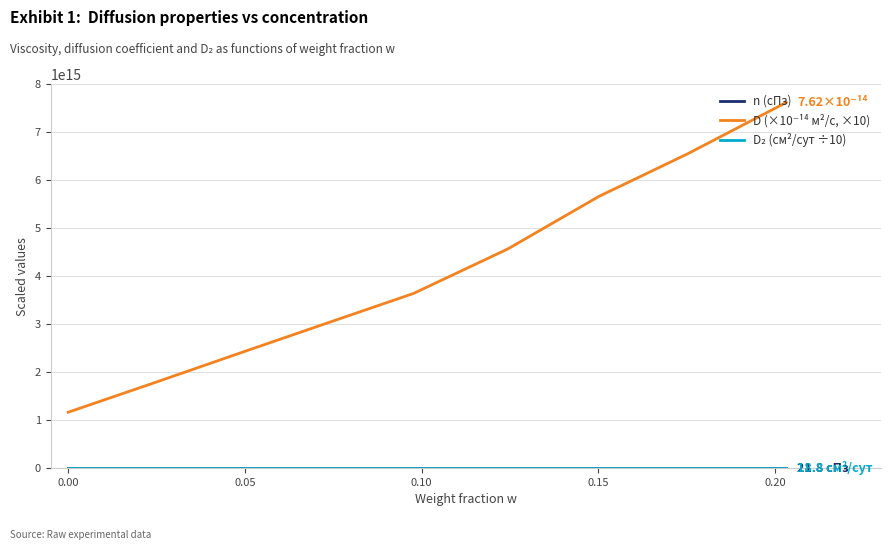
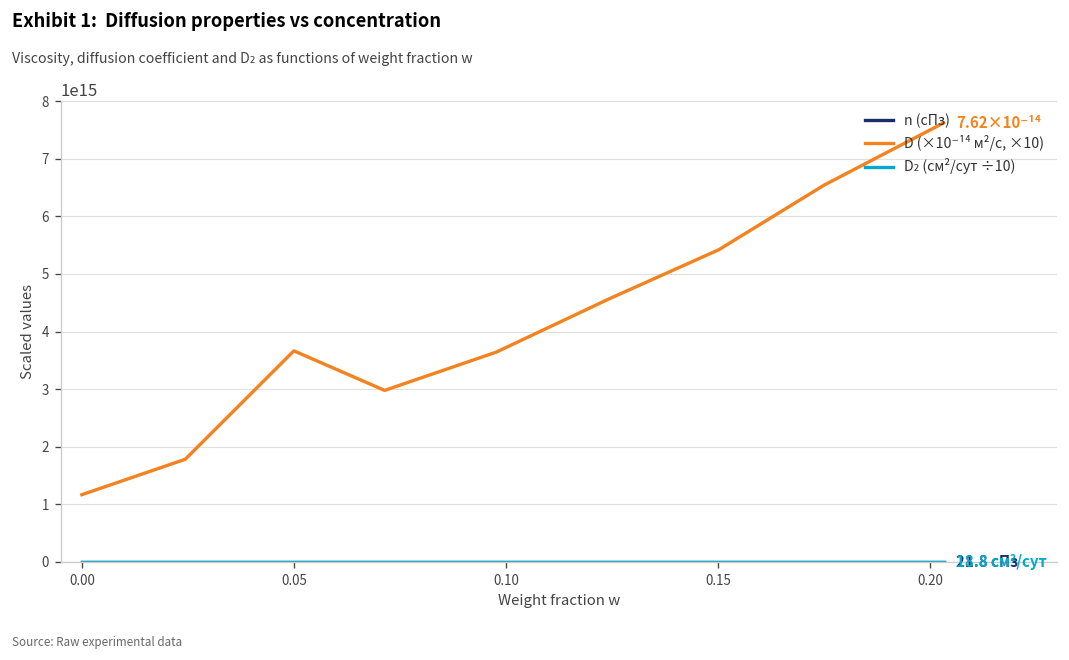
  {
    "D₂ (см²/сут ÷10)": {
      "0.00": 0,
      "0.05": 0,
      "0.15": 0
    },
    "D (×10⁻¹⁴ м²/с, ×10)": {
      "0.00": 1200000000000000,
-     "0.05": 2400000000000000,
-     "0.15": 5700000000000000
+     "0.05": 3700000000000000,
+     "0.15": 5400000000000000
    }
  }
